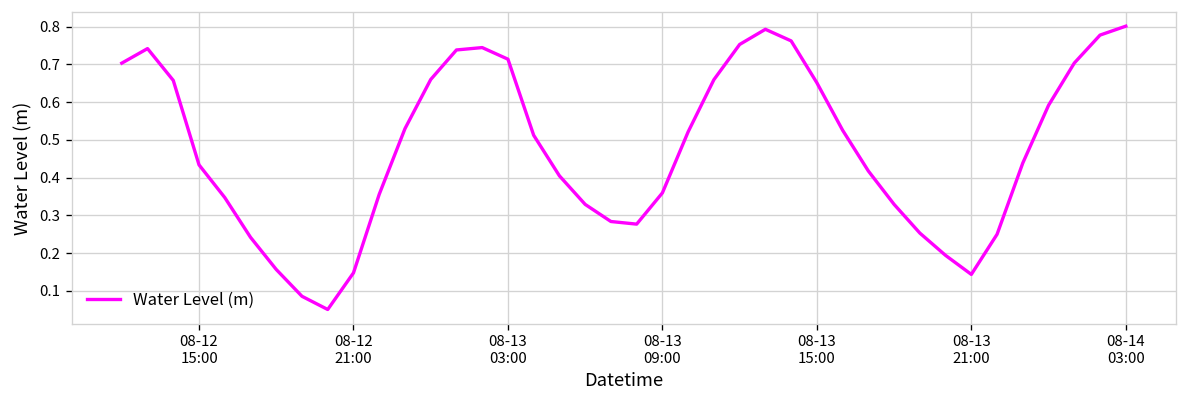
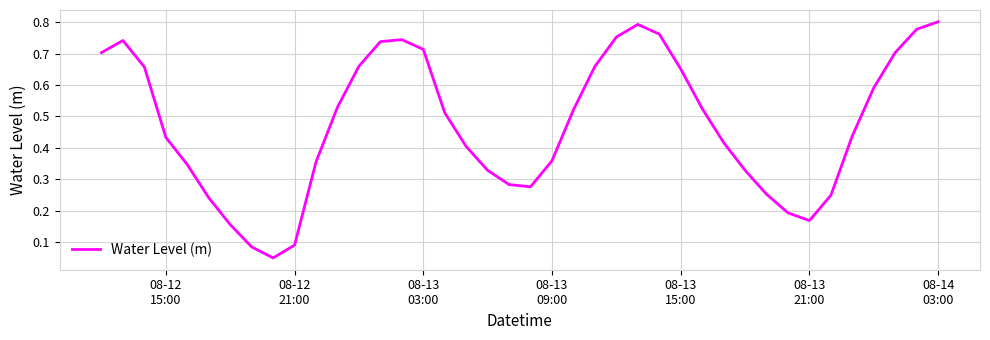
  {
    "08-12 15:00": 0.43,
-   "08-12 21:00": 0.15,
+   "08-12 21:00": 0.09,
    "08-13 03:00": 0.71,
    "08-13 09:00": 0.36,
    "08-13 15:00": 0.65,
-   "08-13 21:00": 0.14,
+   "08-13 21:00": 0.17,
    "08-14 03:00": 0.80
  }
